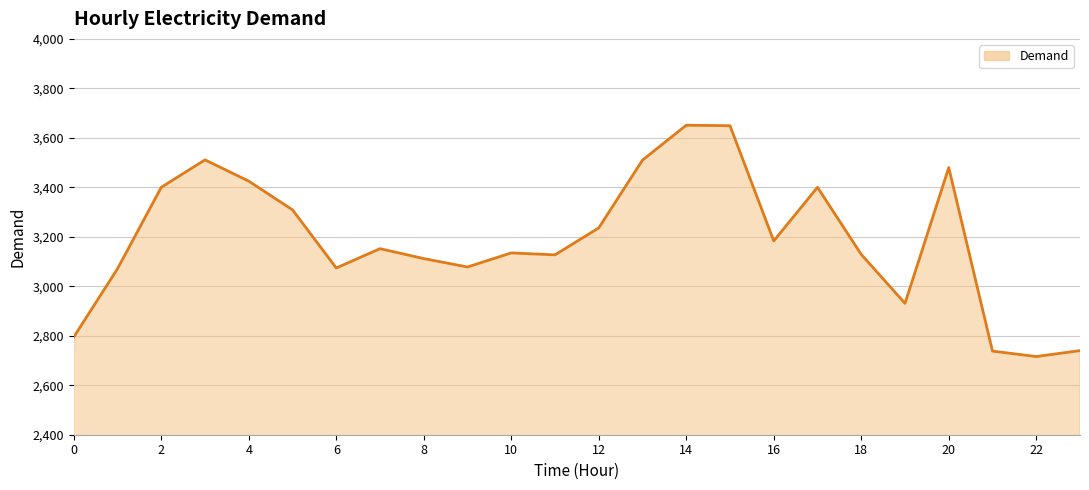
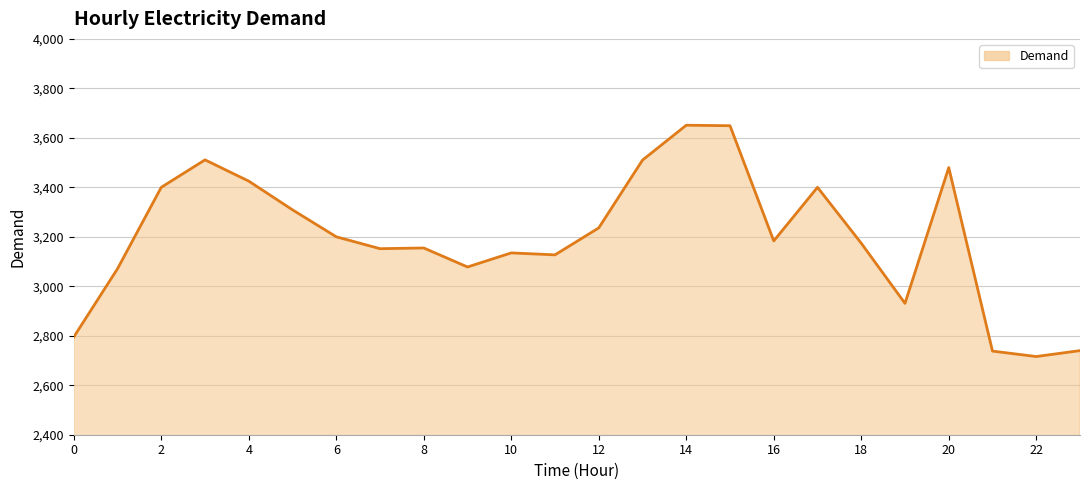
  {
    "0": "2,800",
    "2": "3,400",
    "4": "3,430",
-   "6": "3,070",
-   "8": "3,110",
+   "6": "3,200",
+   "8": "3,150",
    "10": "3,130",
    "12": "3,240",
    "14": "3,650",
    "16": "3,180",
-   "18": "3,130",
+   "18": "3,170",
    "20": "3,480",
    "22": "2,720"
  }
